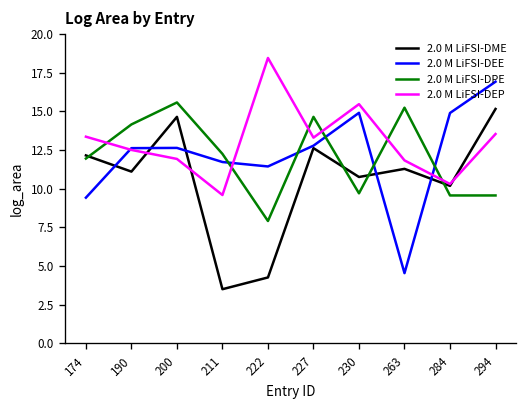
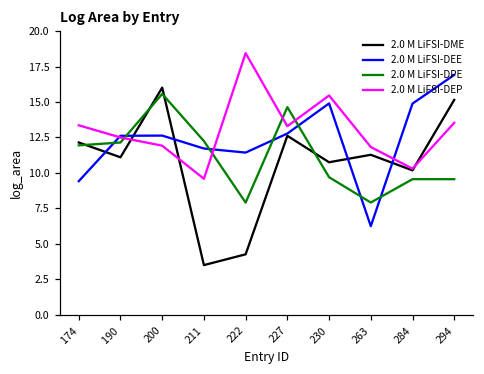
  {
    "2.0 M LiFSI-DME": {
      "174": 12.1,
      "190": 11.1,
-     "200": 14.6,
+     "200": 16.0,
      "211": 3.5,
      "222": 4.3,
      "230": 10.8,
      "263": 11.3,
      "294": 15.2
    },
    "2.0 M LiFSI-DEE": {
      "174": 9.4,
      "200": 12.6,
      "211": 11.7,
      "222": 11.4,
      "230": 14.9,
-     "263": 4.5,
+     "263": 6.2,
      "284": 14.9,
      "294": 16.9
    },
    "2.0 M LiFSI-DPE": {
      "174": 11.9,
-     "190": 14.2,
+     "190": 12.1,
      "200": 15.6,
      "211": 12.2,
      "222": 7.9,
      "227": 14.6,
      "230": 9.7,
-     "263": 15.2,
+     "263": 7.9,
      "284": 9.6,
      "294": 9.6
    },
    "2.0 M LiFSI-DEP": {
      "174": 13.4,
      "200": 11.9,
      "211": 9.6,
      "222": 18.4,
      "227": 13.3,
      "230": 15.5,
      "263": 11.8,
      "294": 13.5
    }
  }
